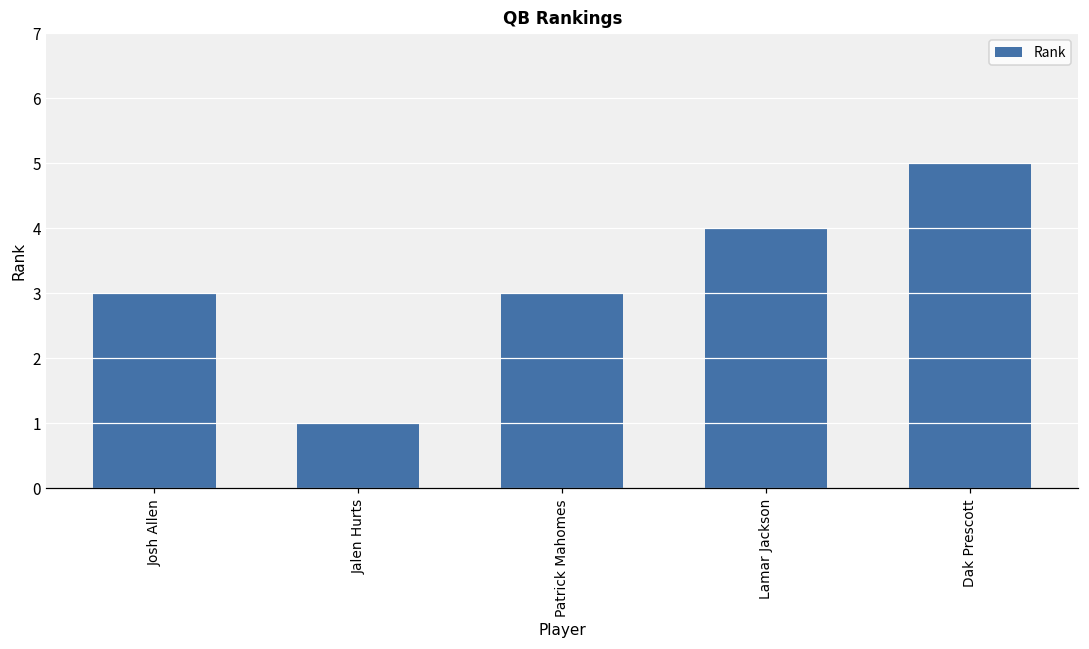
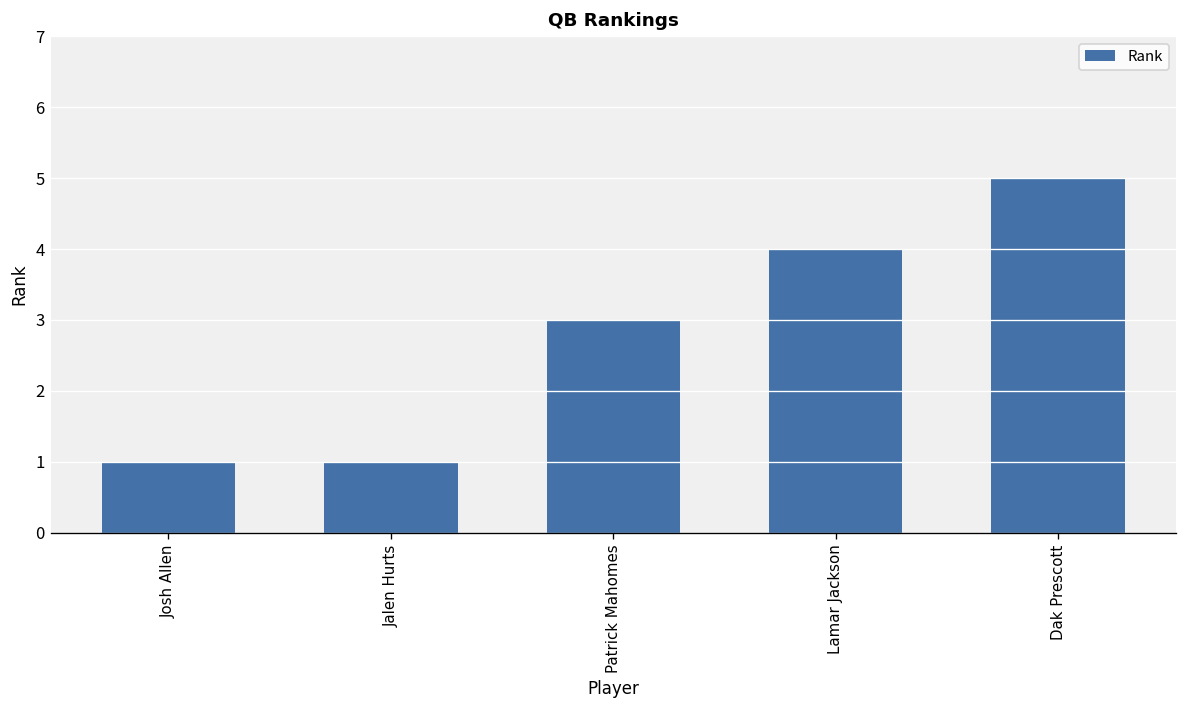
  {
-   "Josh Allen": 3,
+   "Josh Allen": 1,
    "Jalen Hurts": 1,
    "Patrick Mahomes": 3,
    "Lamar Jackson": 4,
    "Dak Prescott": 5
  }
